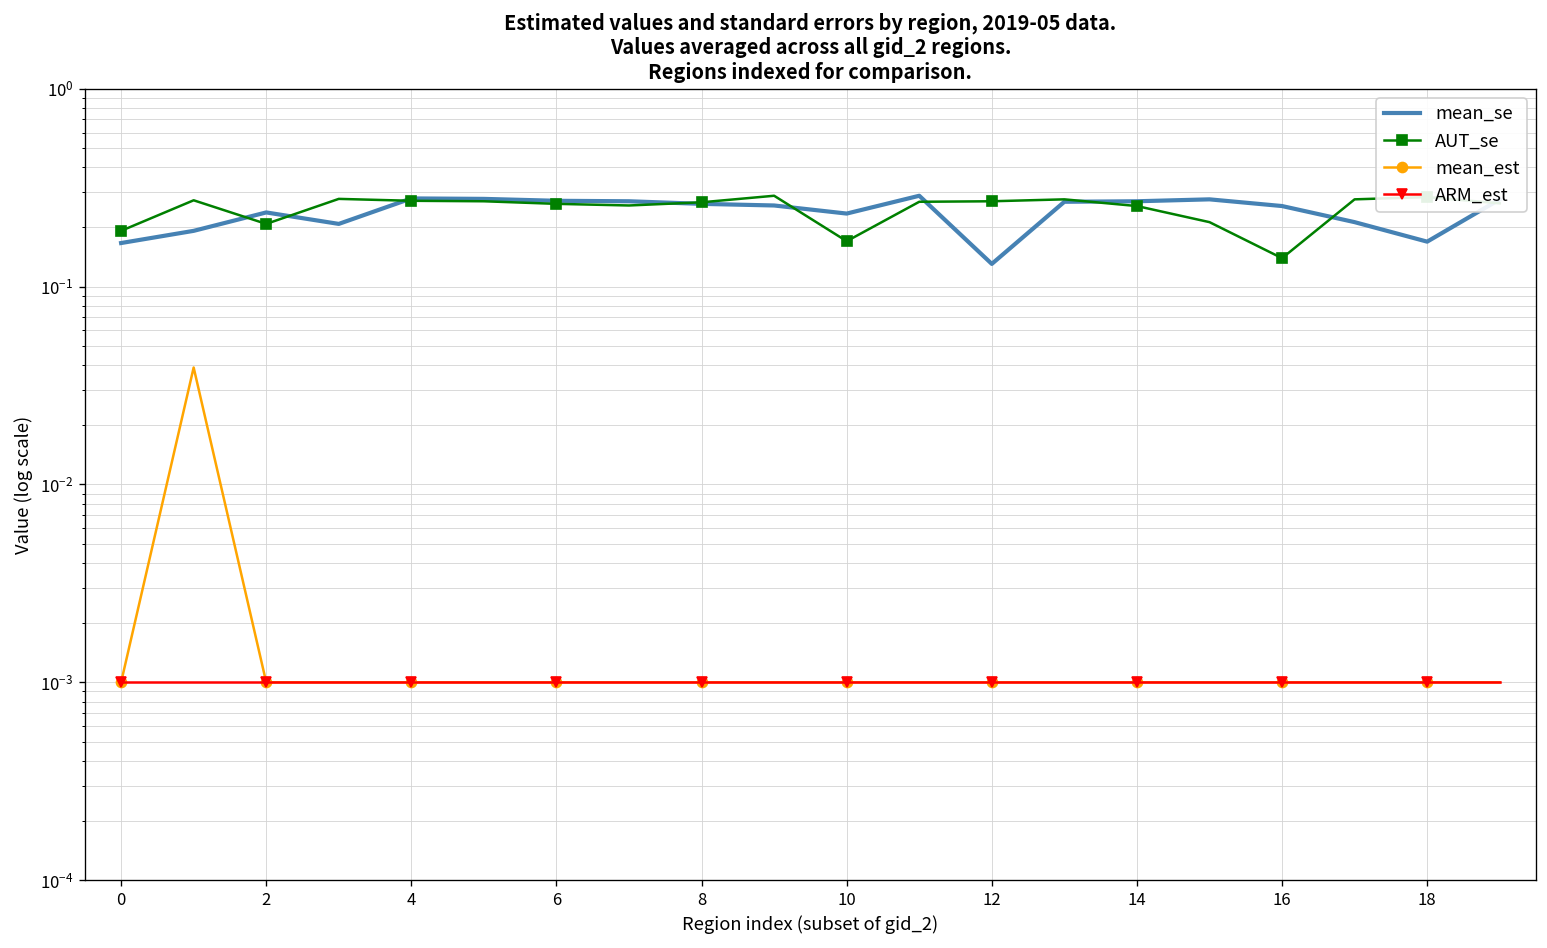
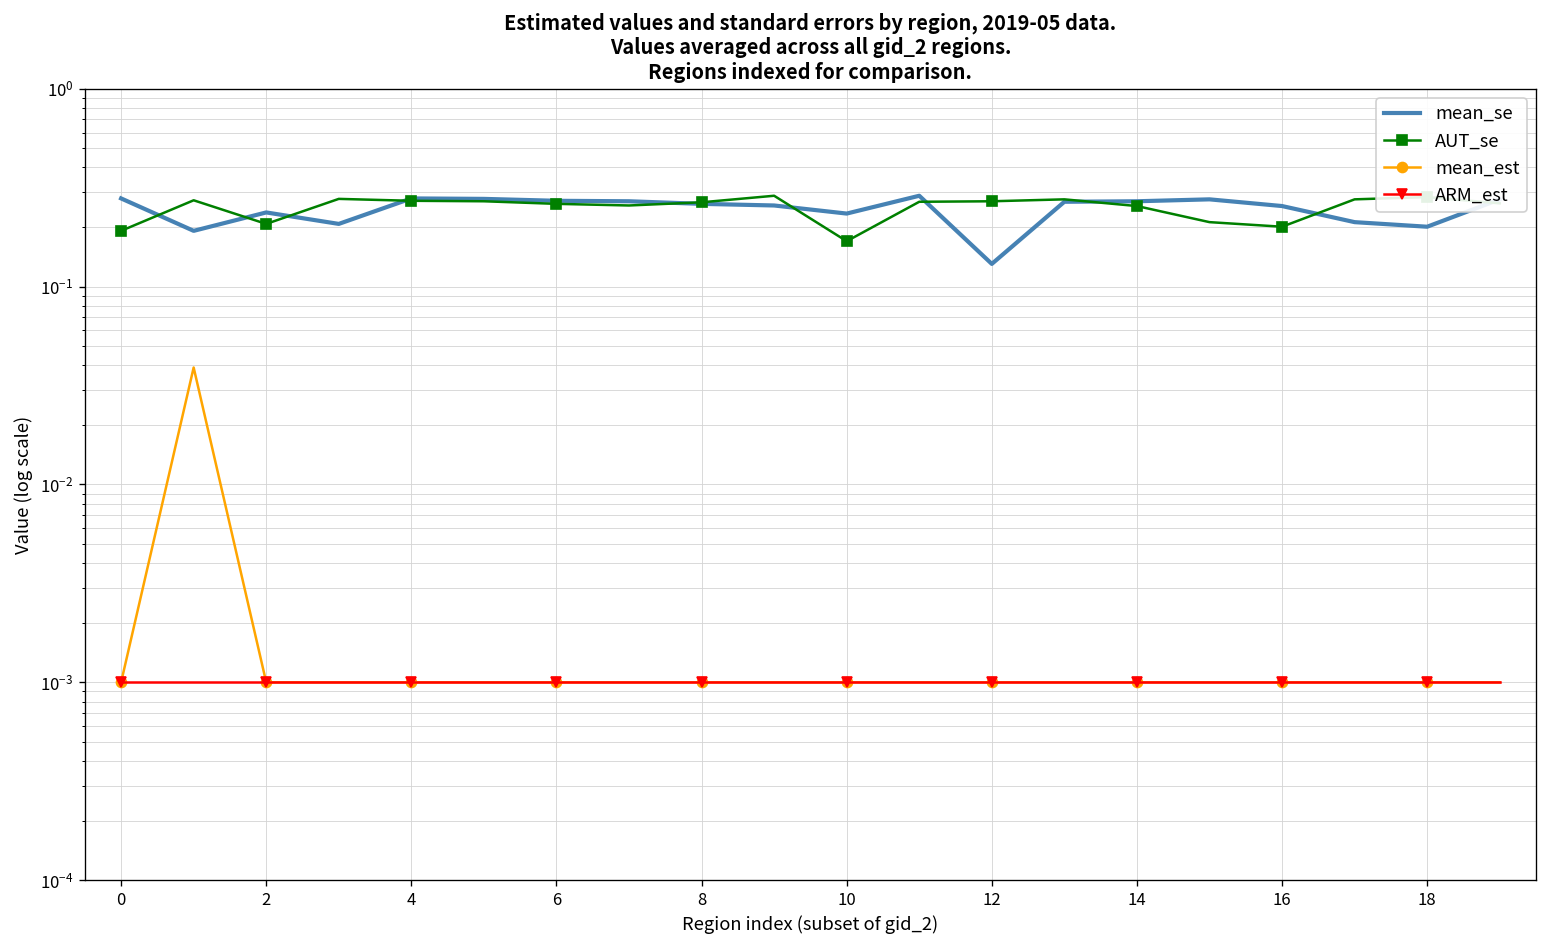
  {
    "mean_se": {
-     "0": 0.17,
+     "0": 0.28,
      "2": 0.24,
      "6": 0.27,
      "10": 0.23,
      "12": 0.13,
      "14": 0.27,
      "16": 0.26,
-     "18": 0.17
+     "18": 0.20
    },
    "AUT_se": {
      "0": 0.19,
      "2": 0.21,
      "6": 0.26,
      "10": 0.17,
      "12": 0.27,
      "14": 0.26,
-     "16": 0.14
+     "16": 0.20
    }
  }
